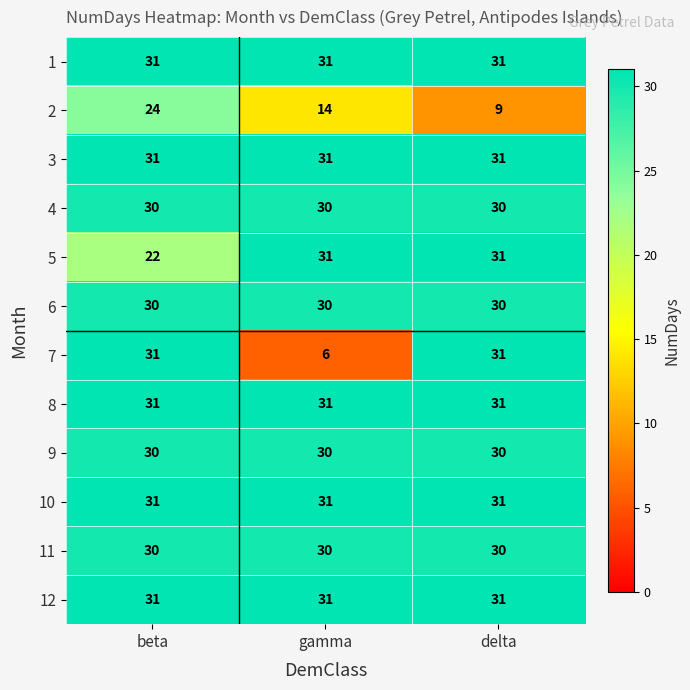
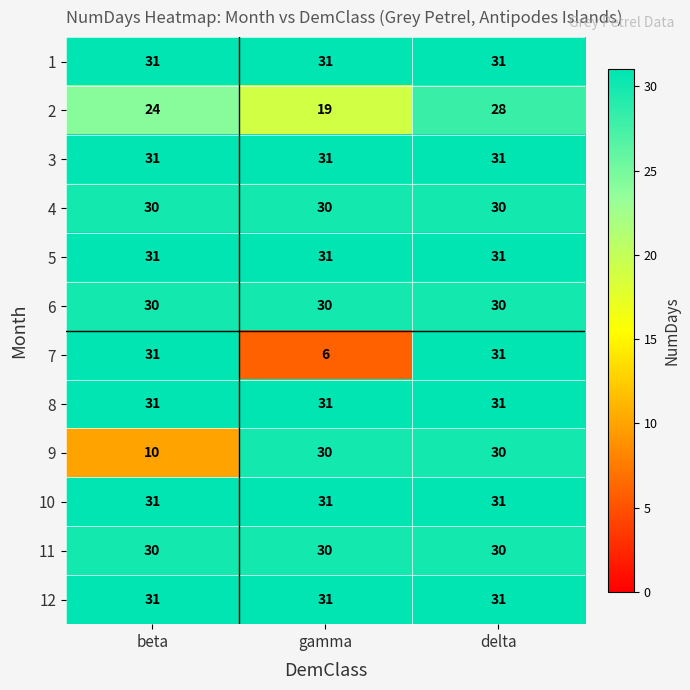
  {
    "1": {
      "beta": 31,
      "gamma": 31,
      "delta": 31
    },
    "2": {
      "beta": 24,
-     "gamma": 14,
-     "delta": 9
+     "gamma": 19,
+     "delta": 28
    },
    "3": {
      "beta": 31,
      "gamma": 31,
      "delta": 31
    },
    "4": {
      "beta": 30,
      "gamma": 30,
      "delta": 30
    },
    "5": {
-     "beta": 22,
+     "beta": 31,
      "gamma": 31,
      "delta": 31
    },
    "6": {
      "beta": 30,
      "gamma": 30,
      "delta": 30
    },
    "7": {
      "beta": 31,
      "gamma": 6,
      "delta": 31
    },
    "8": {
      "beta": 31,
      "gamma": 31,
      "delta": 31
    },
    "9": {
-     "beta": 30,
+     "beta": 10,
      "gamma": 30,
      "delta": 30
    },
    "10": {
      "beta": 31,
      "gamma": 31,
      "delta": 31
    },
    "11": {
      "beta": 30,
      "gamma": 30,
      "delta": 30
    },
    "12": {
      "beta": 31,
      "gamma": 31,
      "delta": 31
    }
  }
